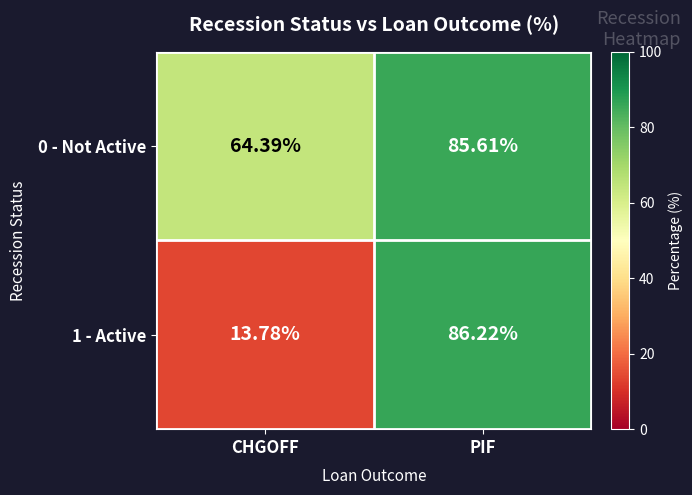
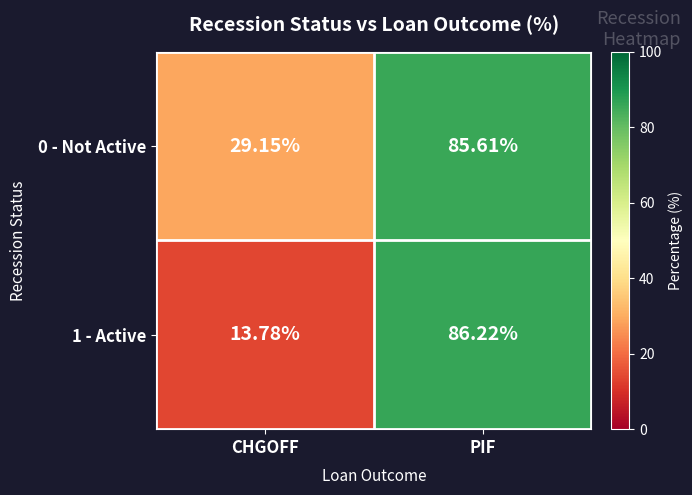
  {
    "0 - Not Active": {
-     "CHGOFF": "64.39%",
+     "CHGOFF": "29.15%",
      "PIF": "85.61%"
    },
    "1 - Active": {
      "CHGOFF": "13.78%",
      "PIF": "86.22%"
    }
  }
